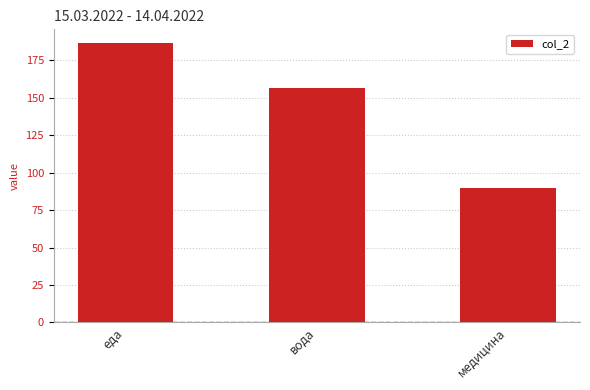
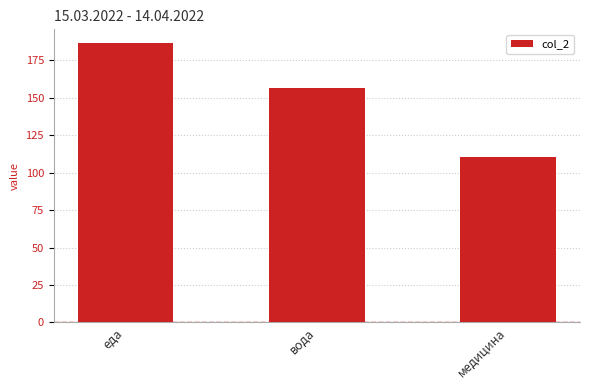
  {
    "еда": 186,
    "вода": 157,
-   "медицина": 90
+   "медицина": 111
  }
